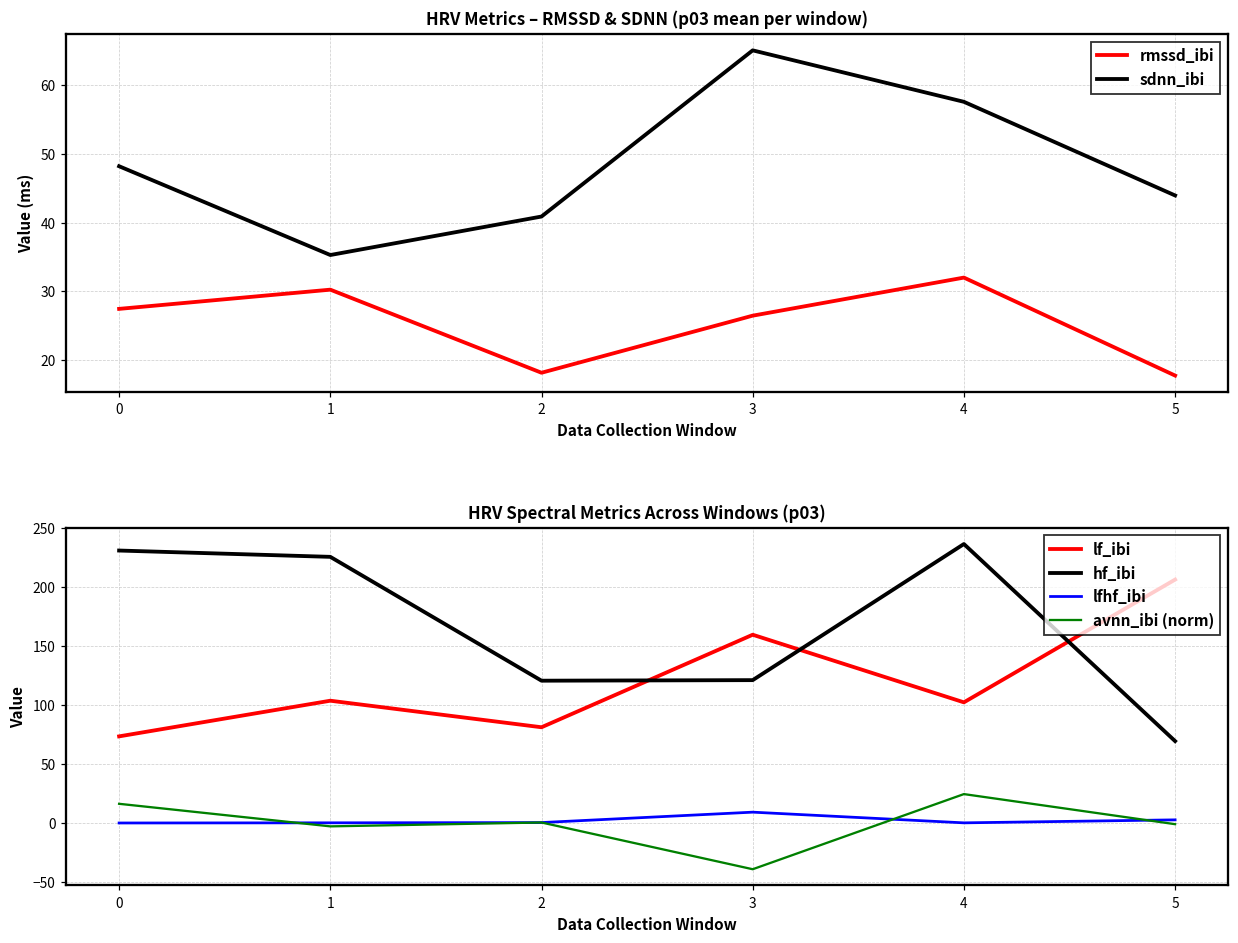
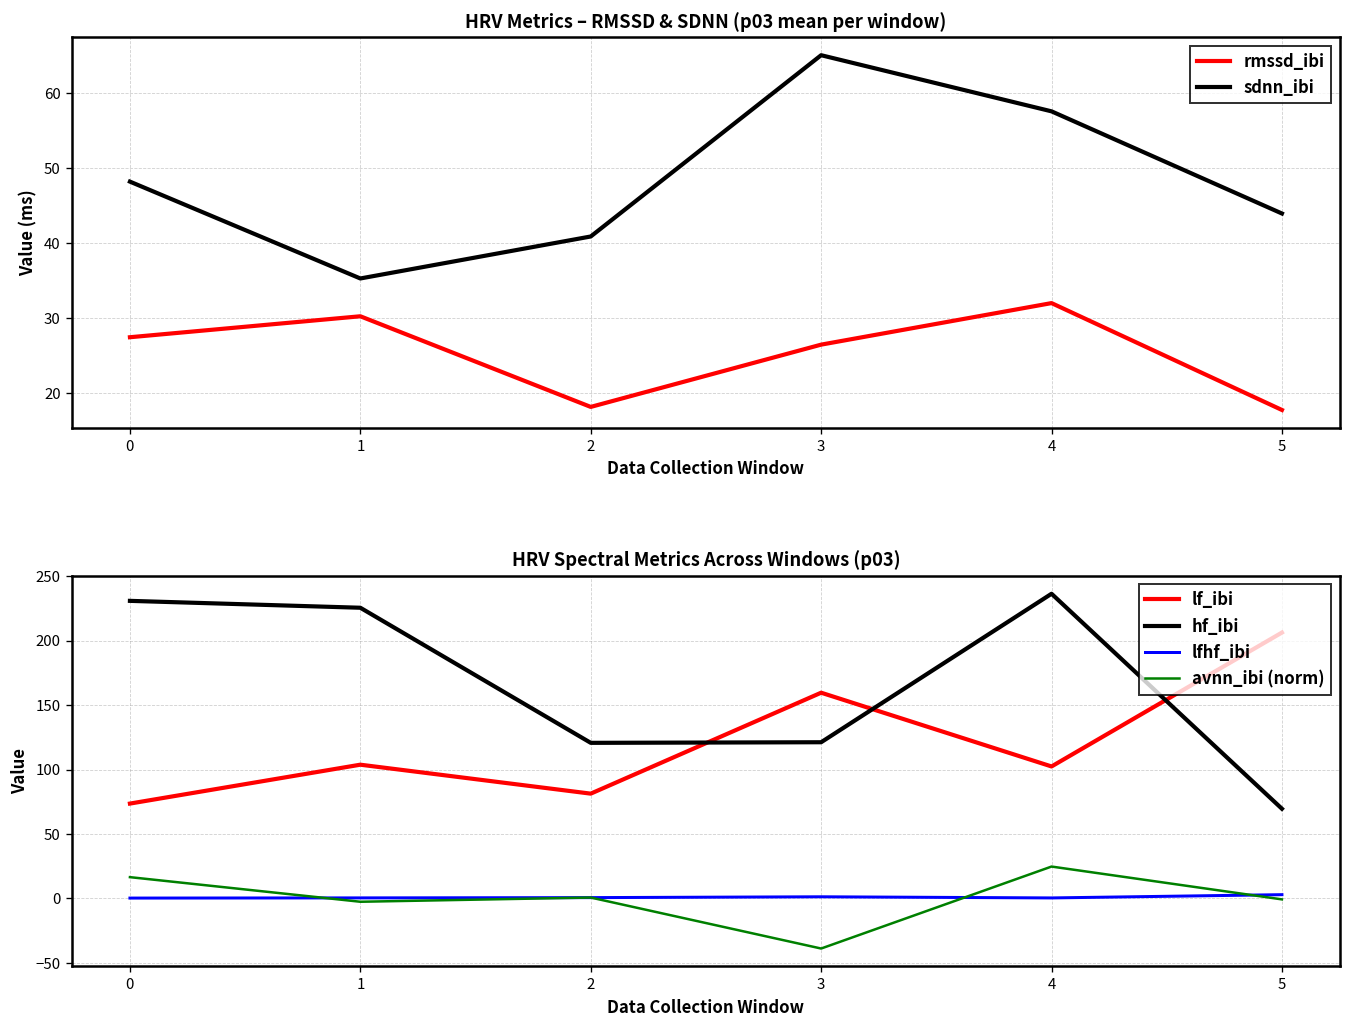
  {
    "HRV Metrics – RMSSD & SDNN (p03 mean per window)": {
      "rmssd_ibi": {
        "0": 27,
        "1": 30,
        "2": 18,
        "3": 26,
        "4": 32,
        "5": 18
      },
      "sdnn_ibi": {
        "0": 48,
        "1": 35,
        "2": 41,
        "3": 65,
        "4": 58,
        "5": 44
      }
    },
    "HRV Spectral Metrics Across Windows (p03)": {
      "lf_ibi": {
        "0": 74,
        "1": 104,
        "2": 81,
        "3": 160,
        "4": 102
      },
      "hf_ibi": {
        "0": 231,
        "1": 225,
        "2": 121,
        "3": 121,
        "4": 236,
        "5": 70
      },
      "lfhf_ibi": {
        "0": 0,
        "1": 0,
-       "3": 9,
+       "3": 1,
        "4": 0,
        "5": 3
      },
      "avnn_ibi (norm)": {
        "0": 17,
        "1": -3,
        "3": -39,
        "4": 25,
        "5": -1
      }
    }
  }
